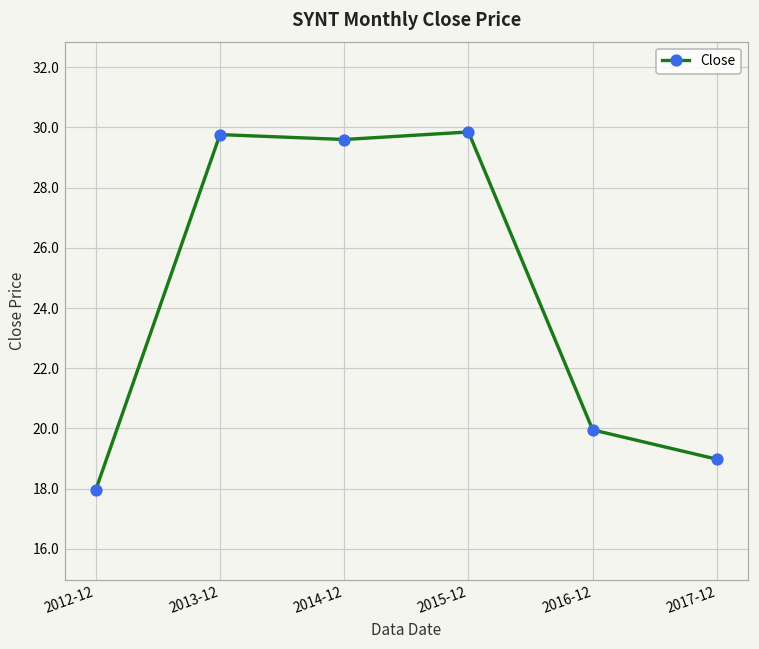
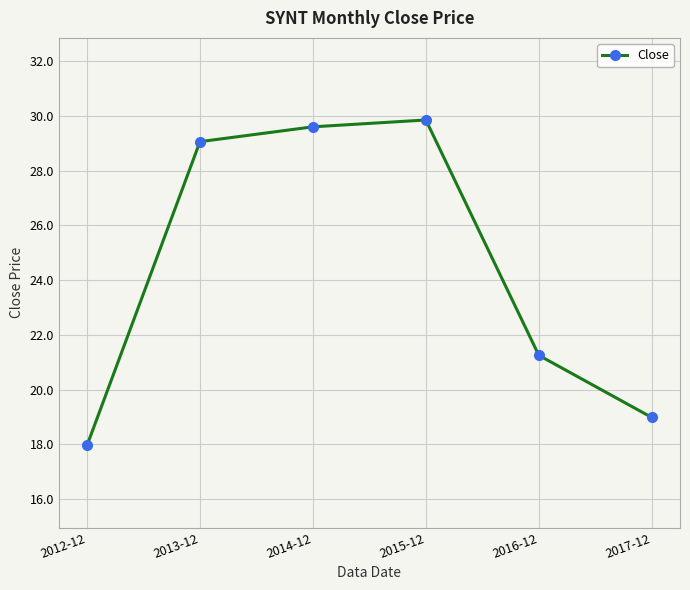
  {
    "2012-12": 18.0,
-   "2013-12": 29.8,
+   "2013-12": 29.1,
    "2014-12": 29.6,
    "2015-12": 29.9,
-   "2016-12": 20.0,
+   "2016-12": 21.3,
    "2017-12": 19.0
  }
